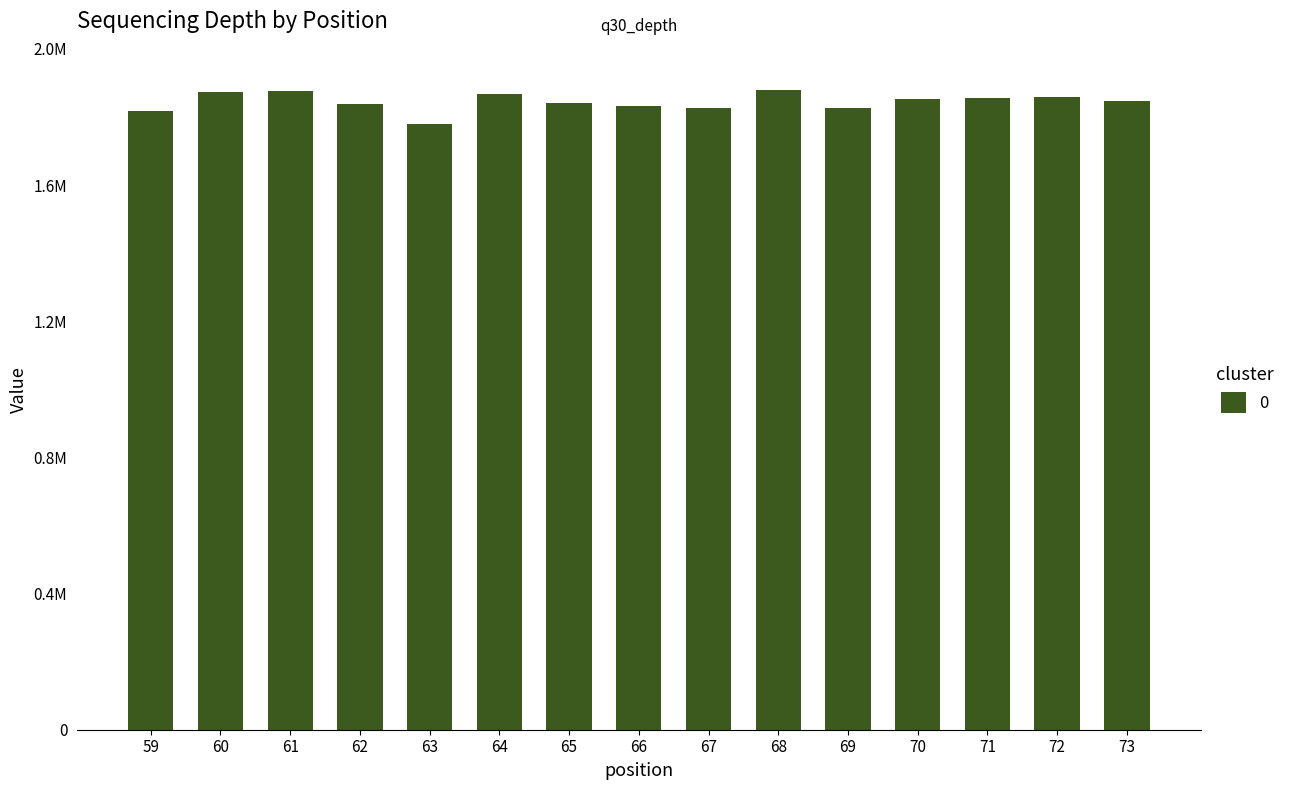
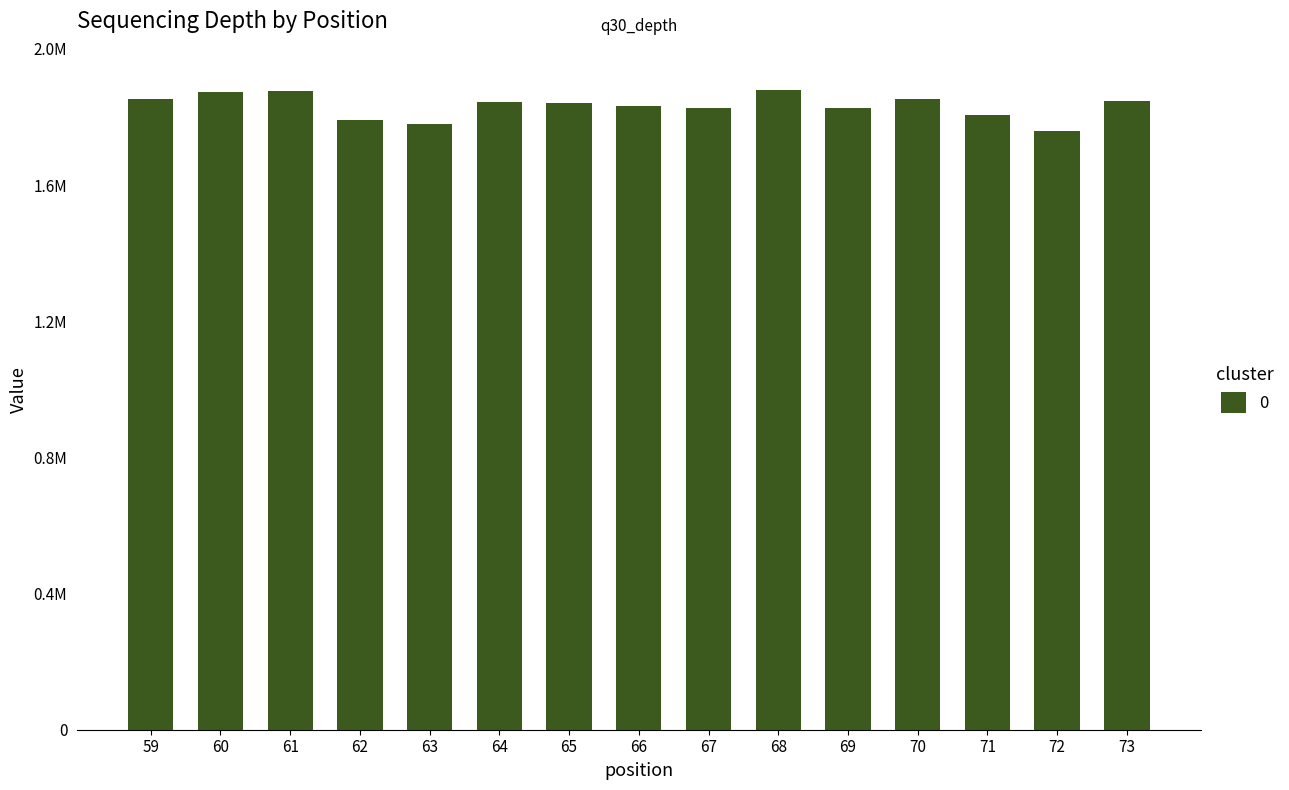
  {
-   "59": 1820000,
+   "59": 1850000,
    "60": 1870000,
    "61": 1880000,
-   "62": 1840000,
+   "62": 1790000,
    "63": 1780000,
-   "64": 1870000,
+   "64": 1840000,
    "65": 1840000,
    "66": 1830000,
    "67": 1830000,
    "68": 1880000,
    "69": 1830000,
    "70": 1850000,
-   "71": 1850000,
-   "72": 1860000,
+   "71": 1810000,
+   "72": 1760000,
    "73": 1850000
  }
